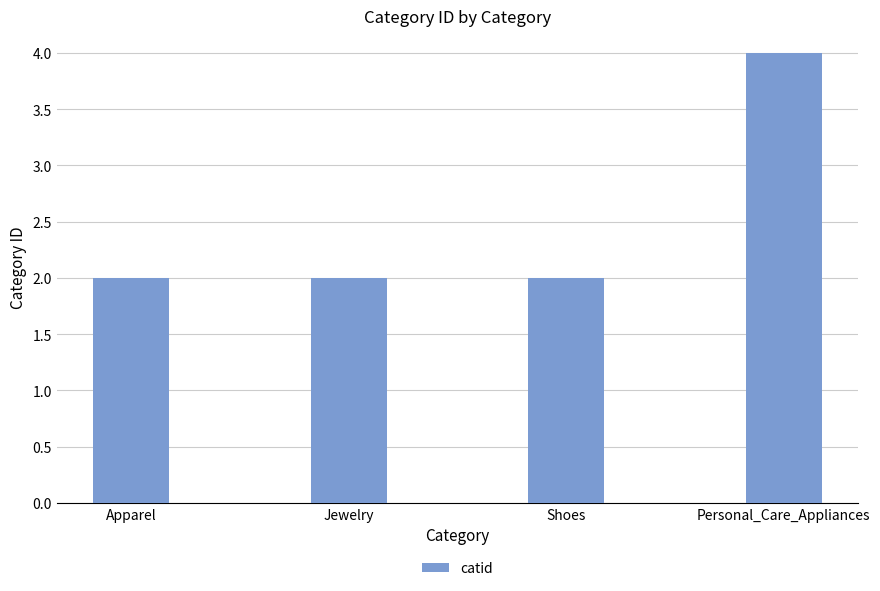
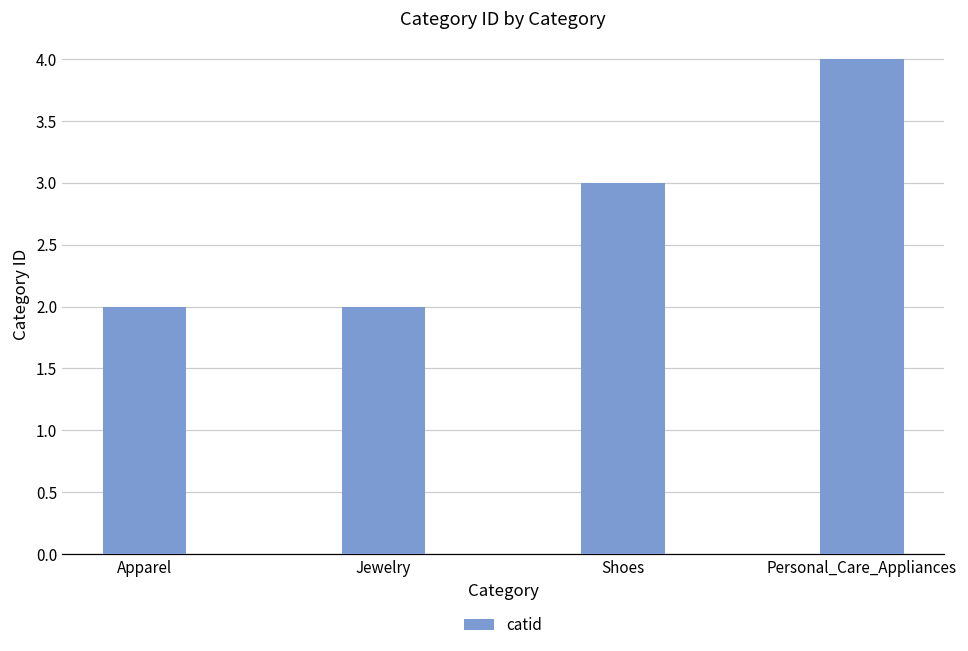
  {
    "Apparel": 2,
    "Jewelry": 2,
-   "Shoes": 2,
+   "Shoes": 3,
    "Personal_Care_Appliances": 4
  }
